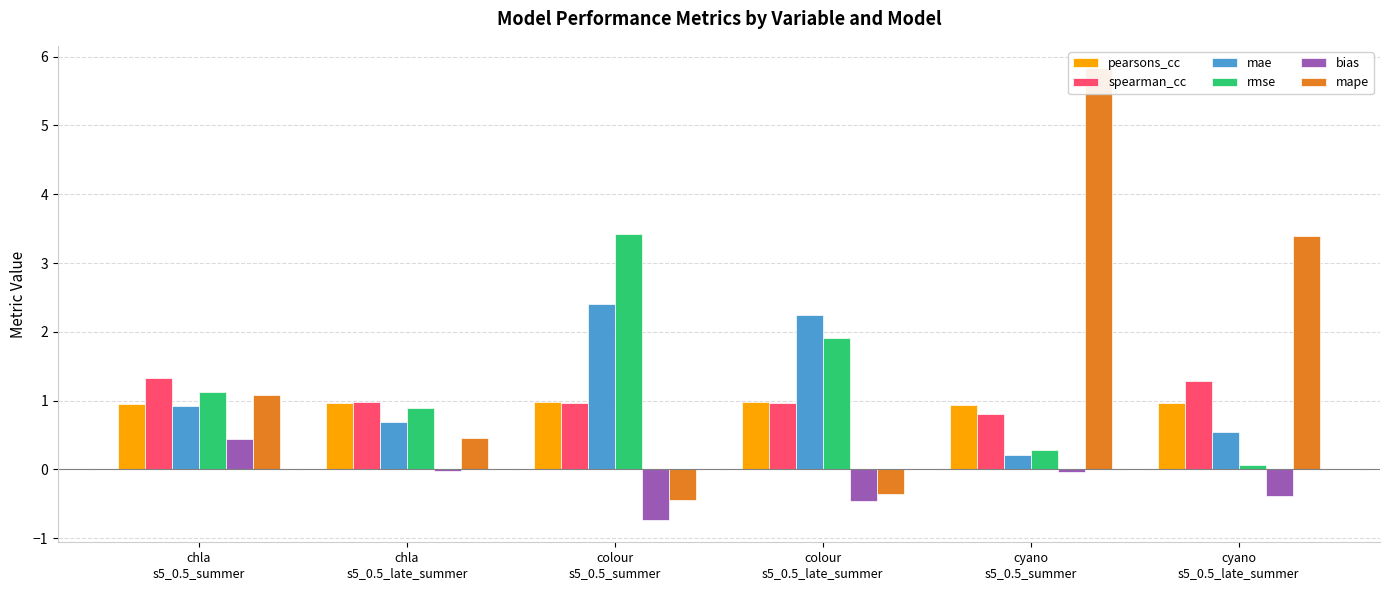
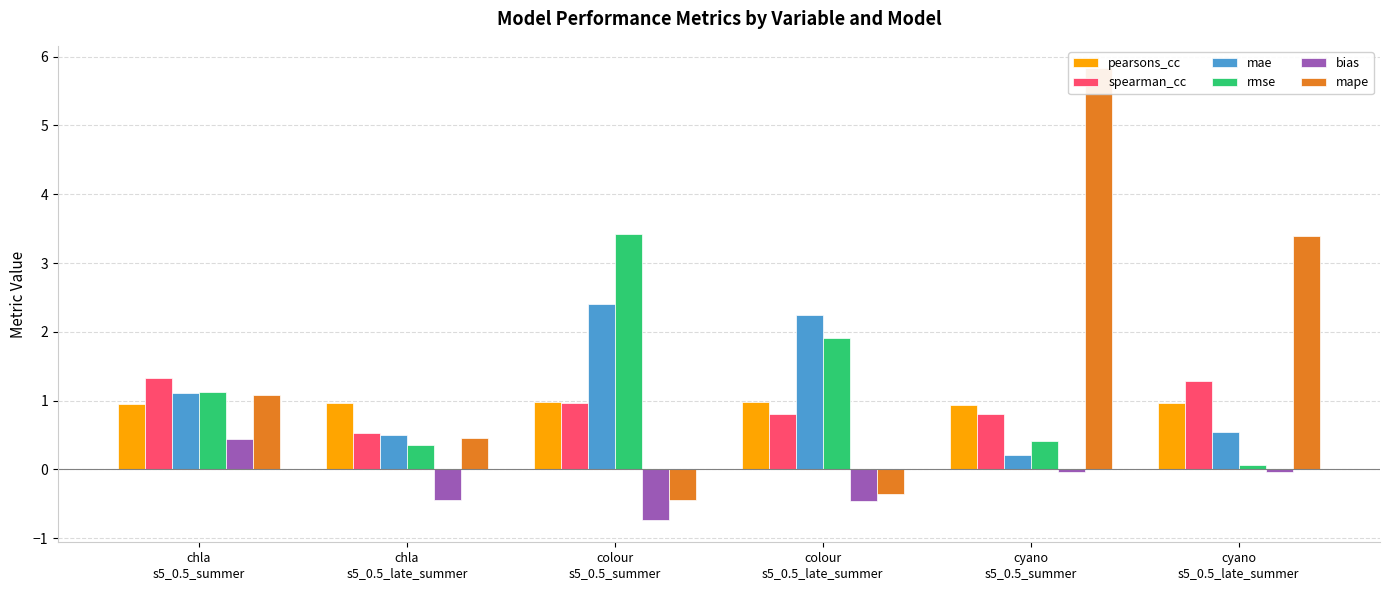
  {
    "spearman_cc": {
      "chla s5_0.5_summer": 1.3,
-     "chla s5_0.5_late_summer": 1.0,
+     "chla s5_0.5_late_summer": 0.5,
      "colour s5_0.5_summer": 1.0,
-     "colour s5_0.5_late_summer": 1.0,
+     "colour s5_0.5_late_summer": 0.8,
      "cyano s5_0.5_summer": 0.8,
      "cyano s5_0.5_late_summer": 1.3
    },
    "mae": {
-     "chla s5_0.5_summer": 0.9,
-     "chla s5_0.5_late_summer": 0.7,
+     "chla s5_0.5_summer": 1.1,
+     "chla s5_0.5_late_summer": 0.5,
      "colour s5_0.5_summer": 2.4,
      "colour s5_0.5_late_summer": 2.3,
      "cyano s5_0.5_summer": 0.2,
      "cyano s5_0.5_late_summer": 0.5
    },
    "rmse": {
      "chla s5_0.5_summer": 1.1,
-     "chla s5_0.5_late_summer": 0.9,
+     "chla s5_0.5_late_summer": 0.4,
      "colour s5_0.5_summer": 3.4,
      "colour s5_0.5_late_summer": 1.9,
-     "cyano s5_0.5_summer": 0.3,
+     "cyano s5_0.5_summer": 0.4,
      "cyano s5_0.5_late_summer": 0.1
    },
    "bias": {
      "chla s5_0.5_summer": 0.4,
-     "chla s5_0.5_late_summer": 0.0,
+     "chla s5_0.5_late_summer": -0.4,
      "colour s5_0.5_summer": -0.7,
      "colour s5_0.5_late_summer": -0.5,
-     "cyano s5_0.5_late_summer": -0.4
+     "cyano s5_0.5_late_summer": 0.0
    }
  }
